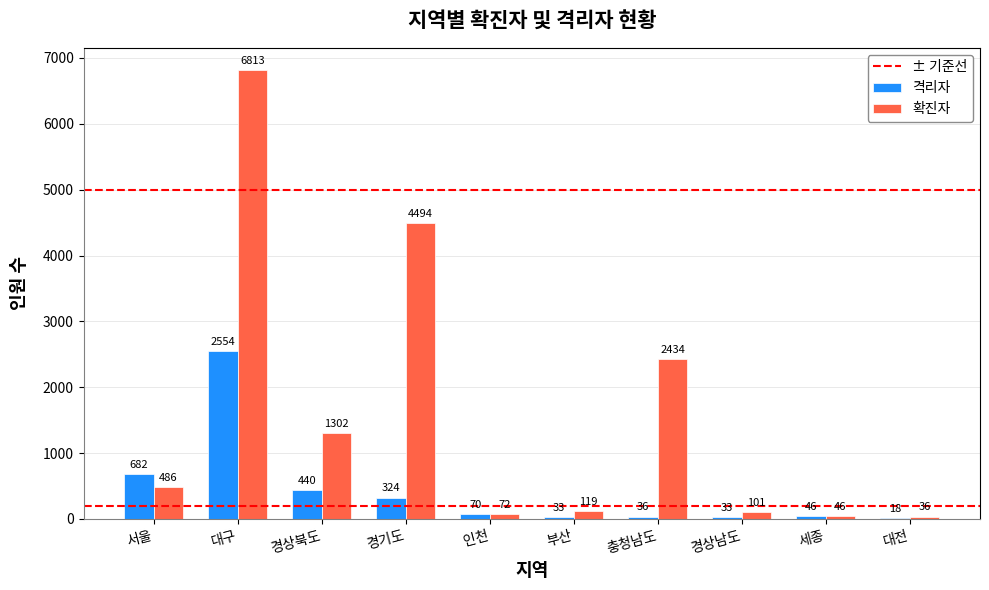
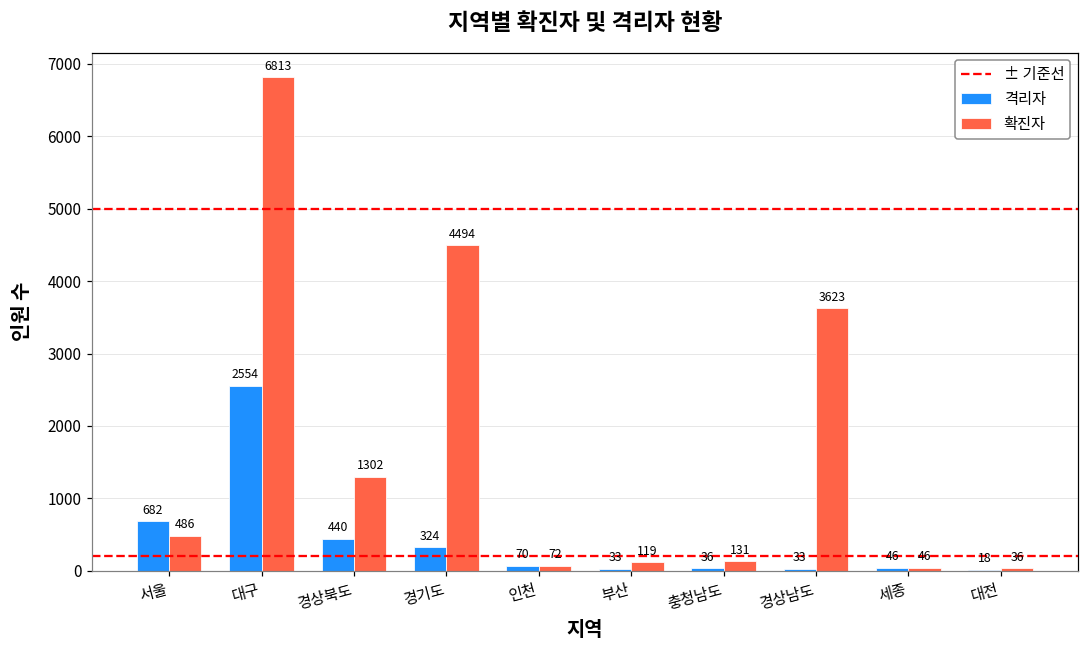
  {
    "격리자": {
      "서울": 682,
      "대구": 2554,
      "경상북도": 440,
      "경기도": 324,
      "인천": 70,
      "부산": 33,
      "충청남도": 36,
      "경상남도": 33,
      "세종": 46,
      "대전": 18
    },
    "확진자": {
      "서울": 486,
      "대구": 6813,
      "경상북도": 1302,
      "경기도": 4494,
      "인천": 72,
      "부산": 119,
-     "충청남도": 2434,
-     "경상남도": 101,
+     "충청남도": 131,
+     "경상남도": 3623,
      "세종": 46,
      "대전": 36
    }
  }
